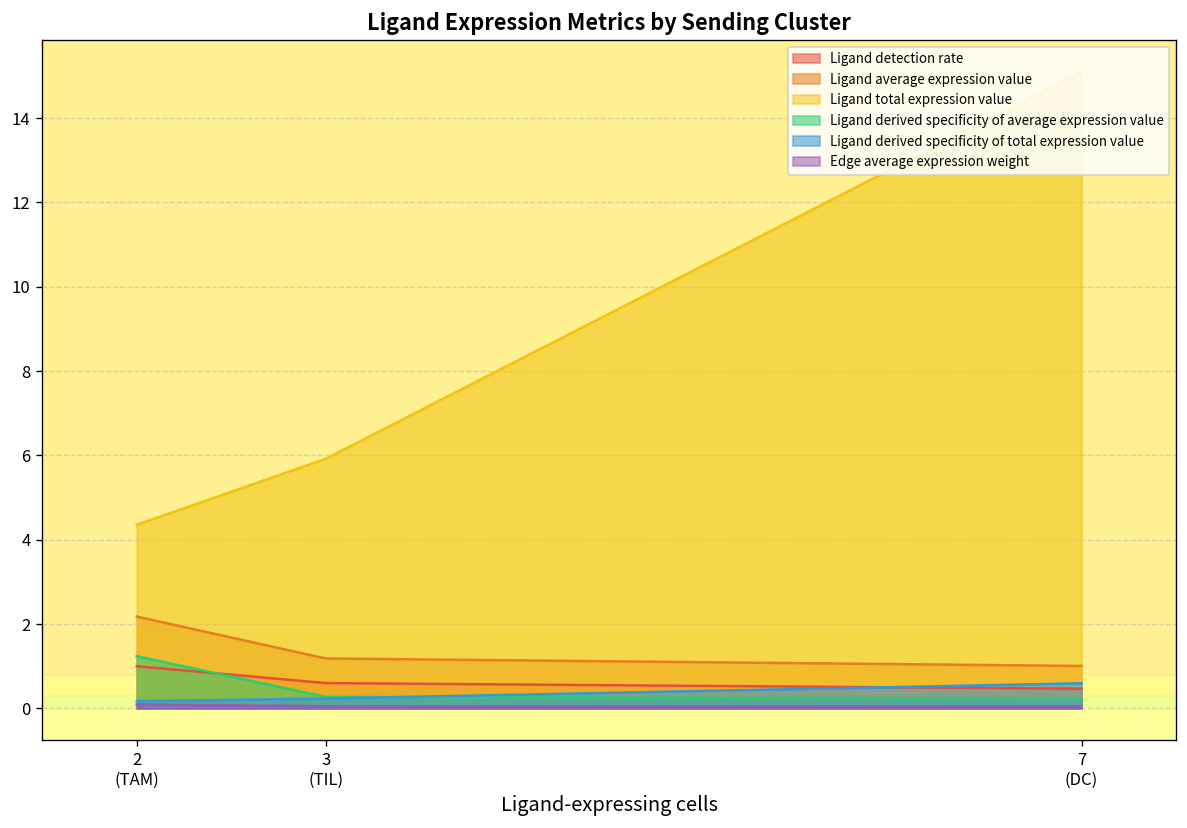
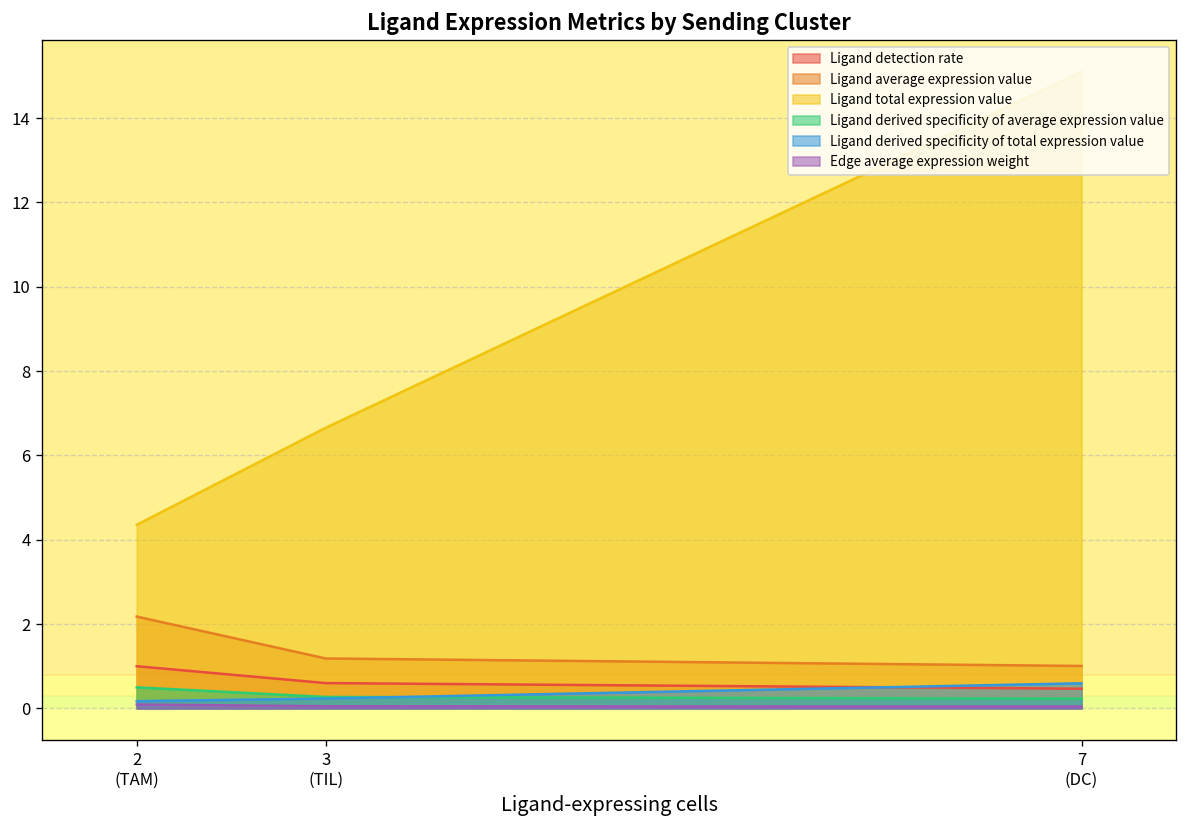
  {
    "Ligand total expression value": {
      "2 (TAM)": 4.4,
-     "3 (TIL)": 5.9
+     "3 (TIL)": 6.7
    },
    "Ligand derived specificity of average expression value": {
-     "2 (TAM)": 1.2,
+     "2 (TAM)": 0.5,
      "7 (DC)": 0.2
    },
    "Ligand derived specificity of total expression value": {
      "2 (TAM)": 0.2,
      "7 (DC)": 0.6
    },
    "Edge average expression weight": {
      "2 (TAM)": 0.1,
      "3 (TIL)": 0.1,
      "7 (DC)": 0.0
    }
  }
